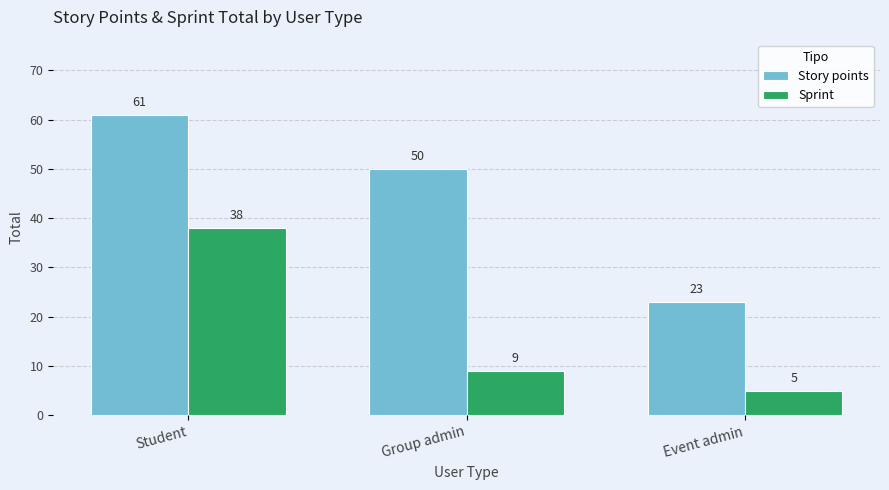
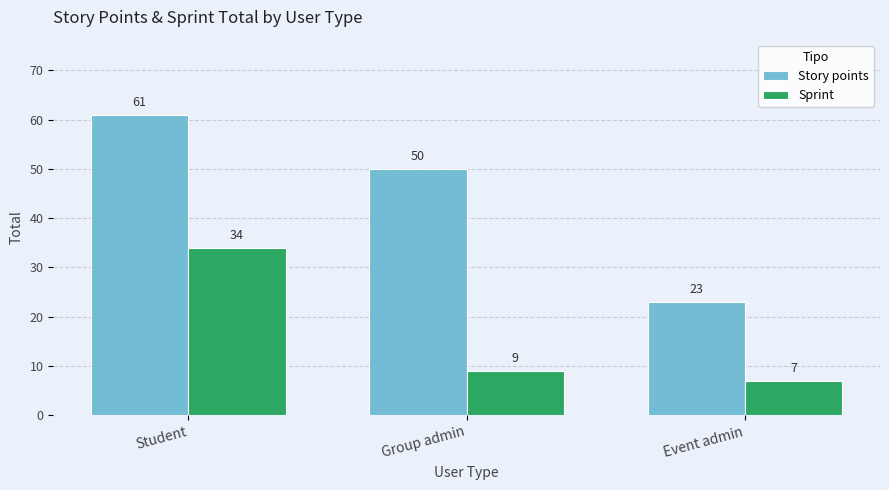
  {
    "Story points": {
      "Student": 61,
      "Group admin": 50,
      "Event admin": 23
    },
    "Sprint": {
-     "Student": 38,
+     "Student": 34,
      "Group admin": 9,
-     "Event admin": 5
+     "Event admin": 7
    }
  }
